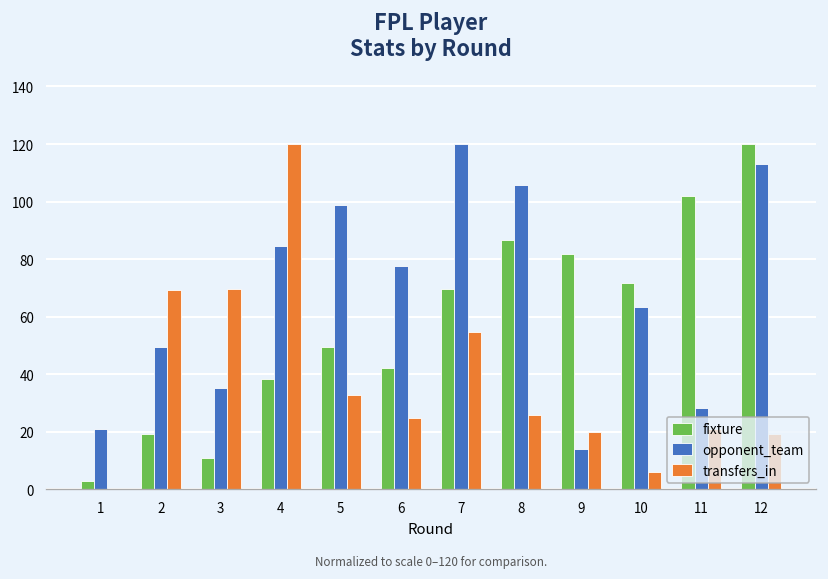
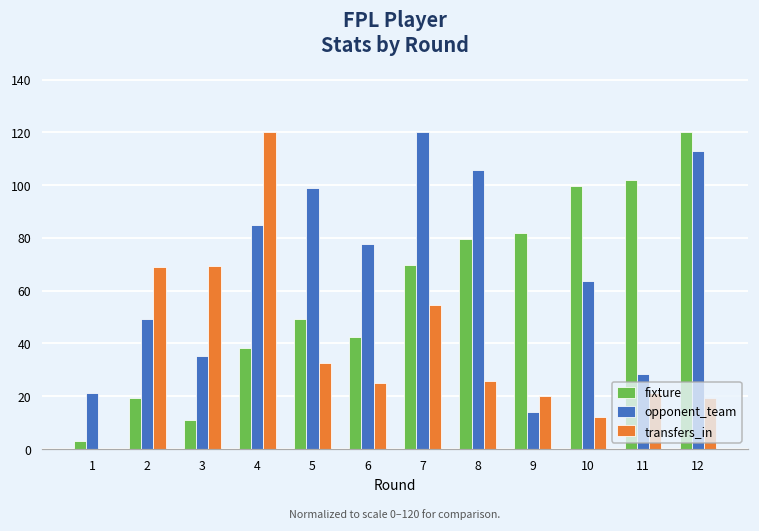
  {
    "fixture": {
      "1": 3,
      "2": 19,
      "3": 11,
      "4": 38,
      "5": 49,
      "6": 42,
      "7": 70,
-     "8": 87,
+     "8": 80,
      "9": 82,
-     "10": 72,
+     "10": 100,
      "11": 102,
      "12": 120
    },
    "opponent_team": {
      "1": 21,
      "2": 49,
      "3": 35,
      "4": 85,
      "5": 99,
      "6": 78,
      "7": 120,
      "8": 106,
      "9": 14,
      "10": 64,
      "11": 28,
      "12": 113
    },
    "transfers_in": {
      "1": 0,
      "2": 69,
      "3": 69,
      "4": 120,
      "5": 33,
      "6": 25,
      "7": 55,
      "8": 26,
      "9": 20,
-     "10": 6
+     "10": 12
    }
  }
